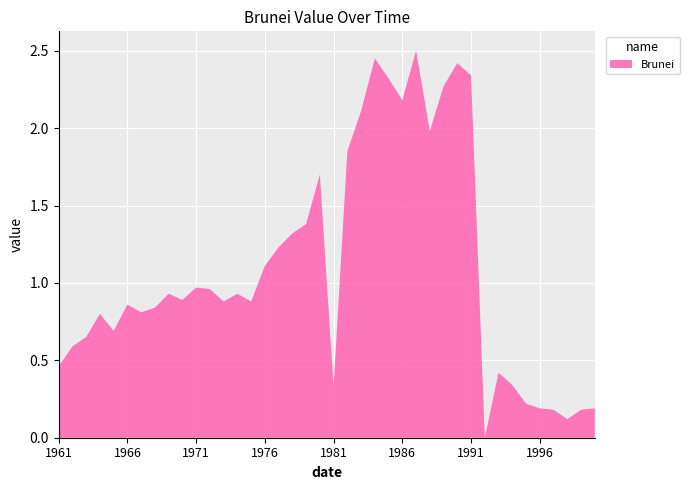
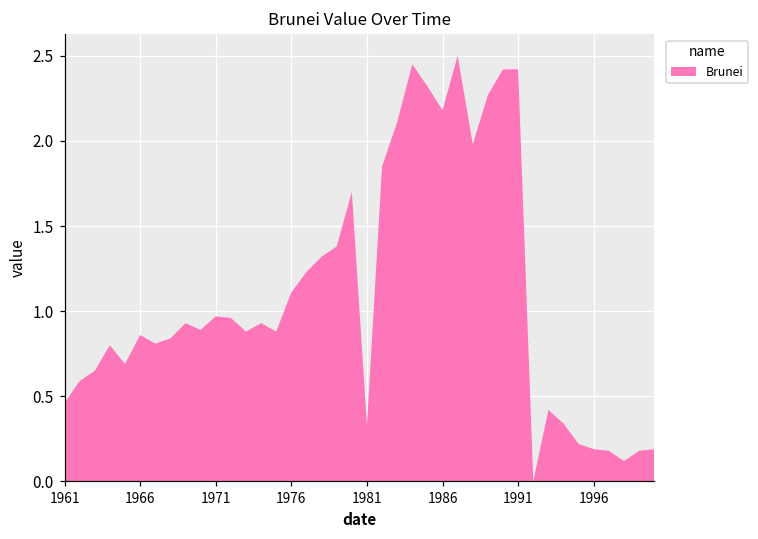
  {
    "1961": 0.46,
    "1966": 0.86,
    "1971": 0.97,
    "1976": 1.11,
    "1981": 0.33,
    "1986": 2.18,
-   "1991": 2.34,
+   "1991": 2.42,
    "1996": 0.19
  }
